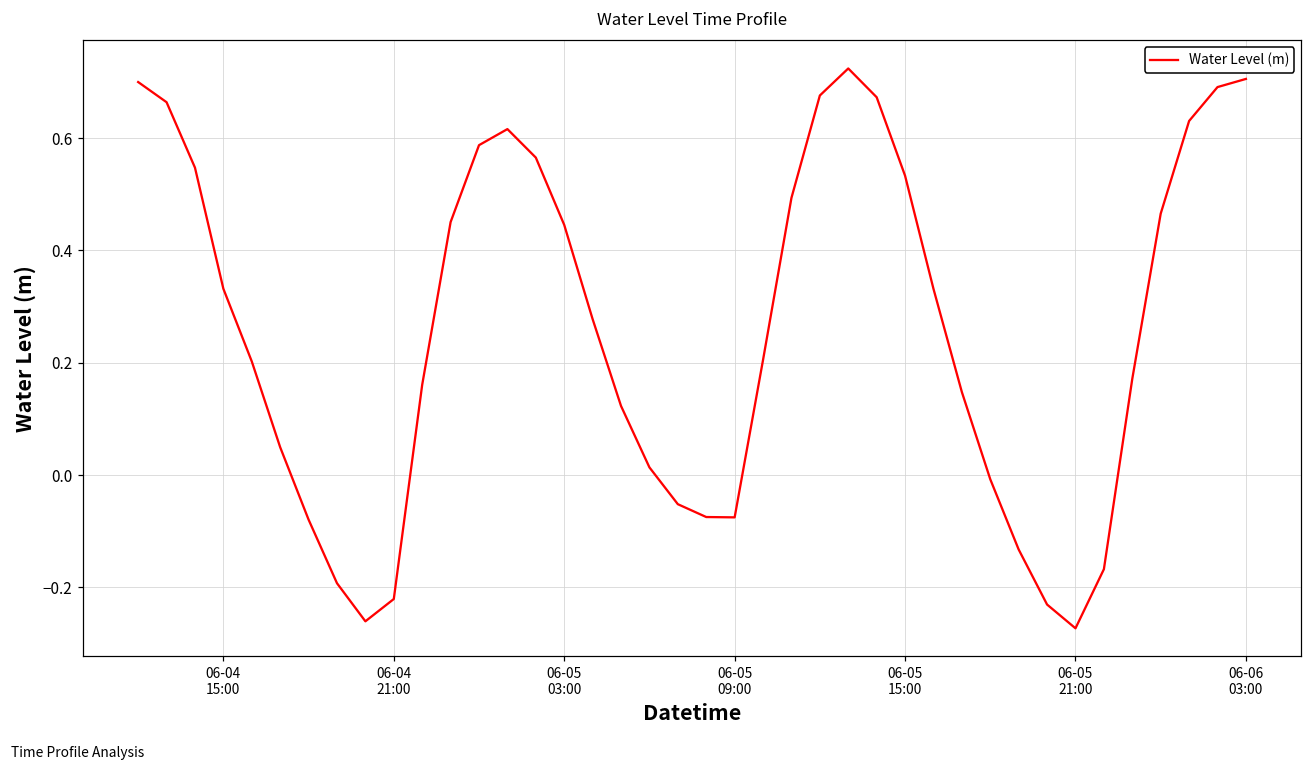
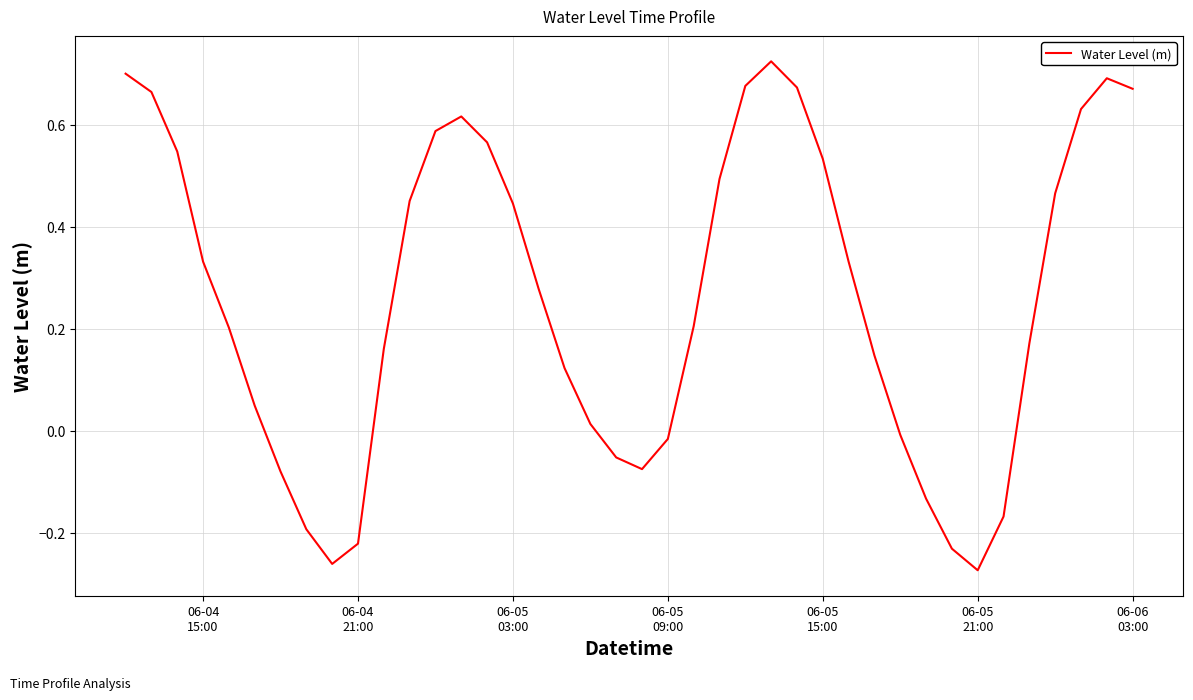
  {
    "06-04 15:00": 0.33,
    "06-04 21:00": -0.22,
    "06-05 03:00": 0.45,
-   "06-05 09:00": -0.08,
+   "06-05 09:00": -0.02,
    "06-05 15:00": 0.53,
    "06-05 21:00": -0.27,
-   "06-06 03:00": 0.71
+   "06-06 03:00": 0.67
  }
